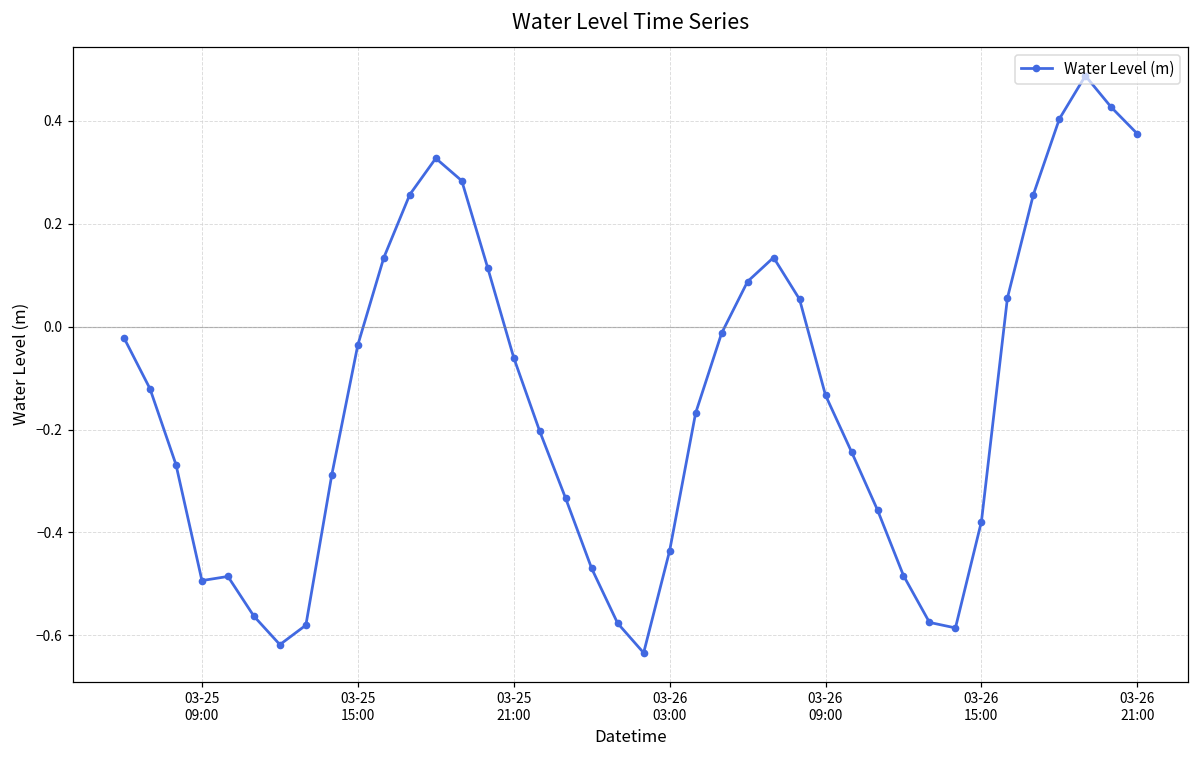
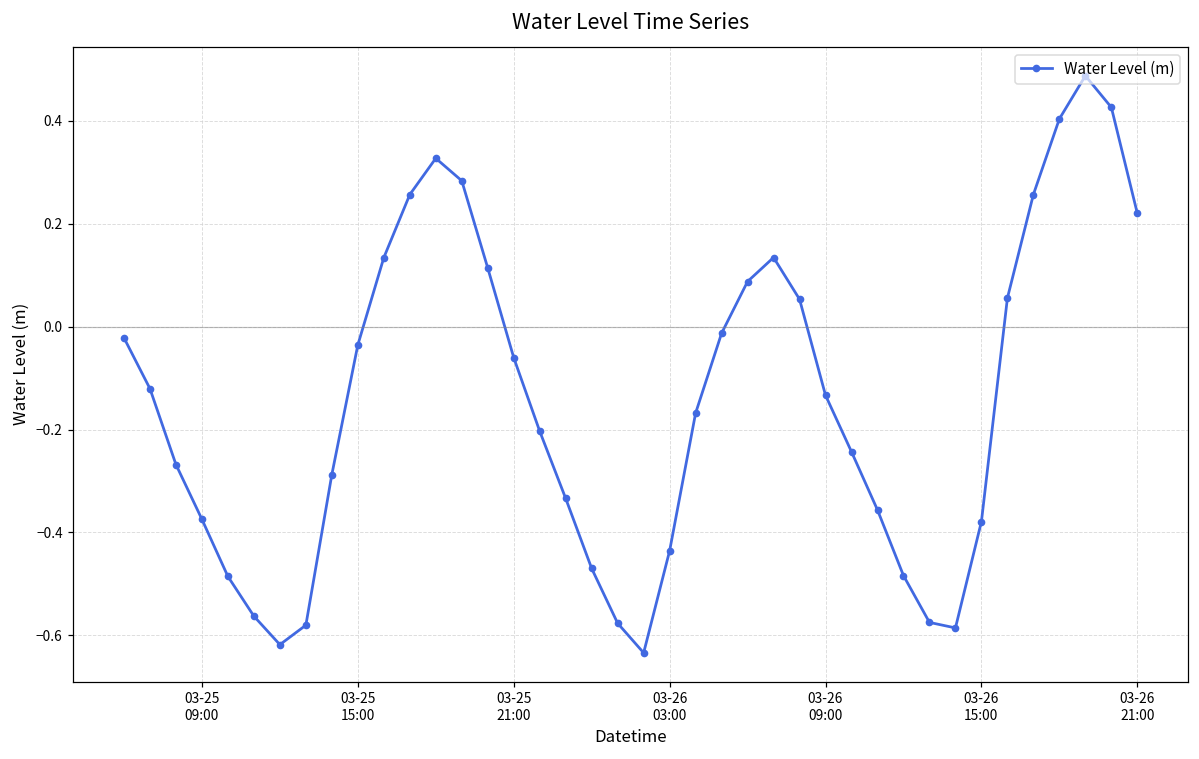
  {
-   "03-25 09:00": -0.49,
+   "03-25 09:00": -0.37,
    "03-25 15:00": -0.04,
    "03-25 21:00": -0.06,
    "03-26 03:00": -0.44,
    "03-26 09:00": -0.13,
    "03-26 15:00": -0.38,
-   "03-26 21:00": 0.37
+   "03-26 21:00": 0.22
  }
